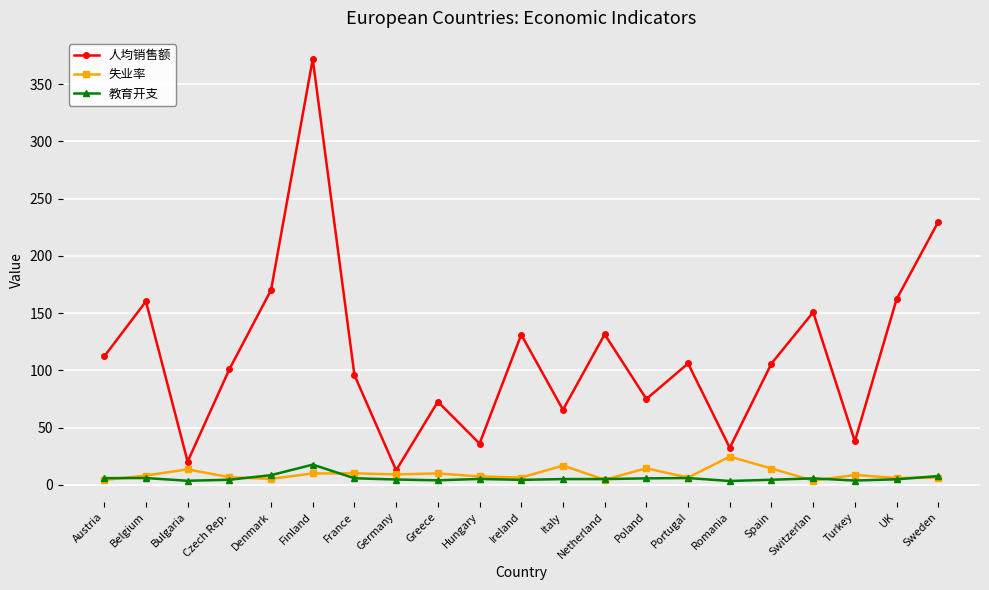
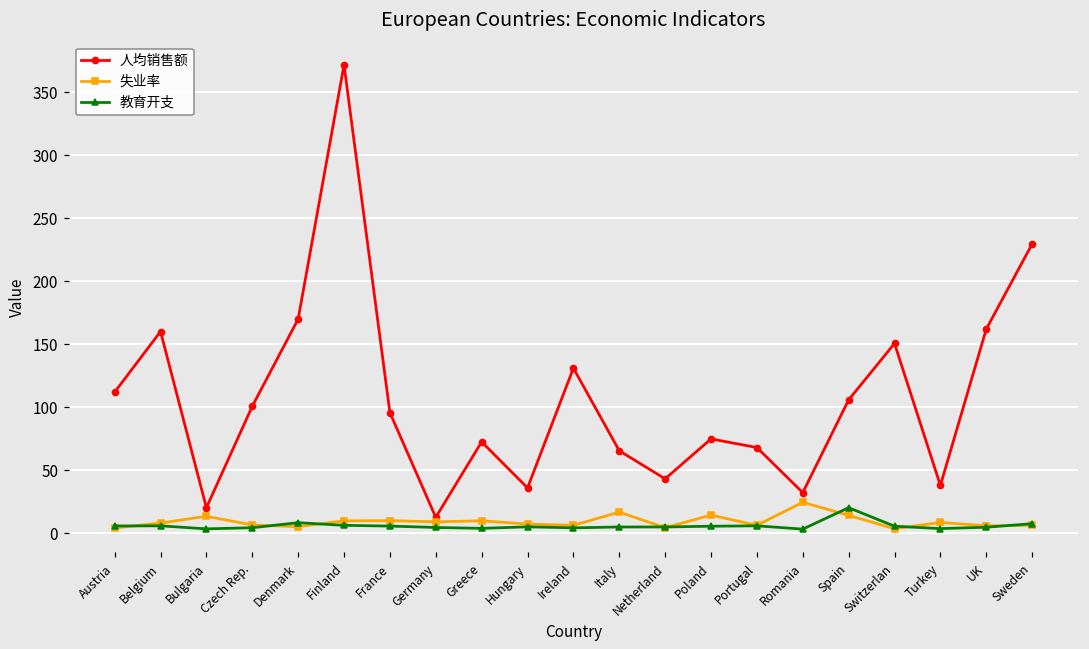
  {
    "人均销售额": {
      "Austria": 112,
      "Belgium": 160,
      "Bulgaria": 20,
      "Czech Rep.": 101,
      "Denmark": 170,
      "Finland": 372,
      "France": 96,
      "Germany": 13,
      "Greece": 73,
      "Hungary": 36,
      "Ireland": 131,
      "Italy": 66,
-     "Netherland": 131,
+     "Netherland": 43,
      "Poland": 75,
-     "Portugal": 106,
+     "Portugal": 68,
      "Romania": 32,
      "Spain": 106,
      "Switzerlan": 151,
      "Turkey": 38,
      "UK": 162,
      "Sweden": 230
    },
    "失业率": {
      "Bulgaria": 14,
      "Denmark": 5,
      "Finland": 10,
      "France": 10,
      "Germany": 9,
      "Greece": 10,
      "Italy": 17,
      "Poland": 14,
      "Romania": 25,
      "Spain": 14,
      "Turkey": 9
    },
    "教育开支": {
      "Bulgaria": 4,
      "Denmark": 8,
-     "Finland": 18,
+     "Finland": 6,
      "France": 6,
      "Germany": 5,
      "Greece": 4,
      "Italy": 5,
      "Poland": 6,
      "Romania": 3,
-     "Spain": 4,
+     "Spain": 20,
      "Turkey": 4
    }
  }
